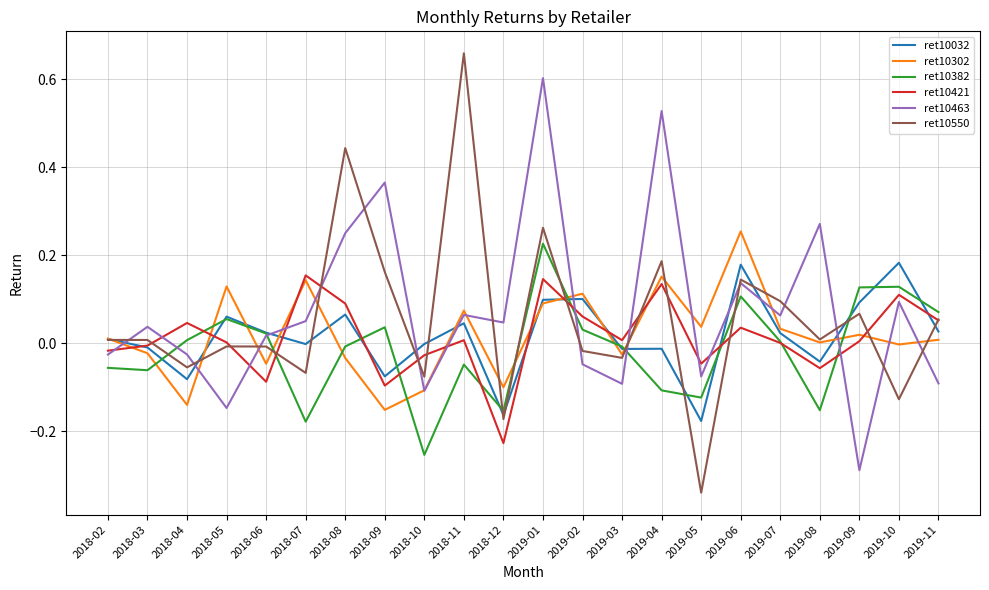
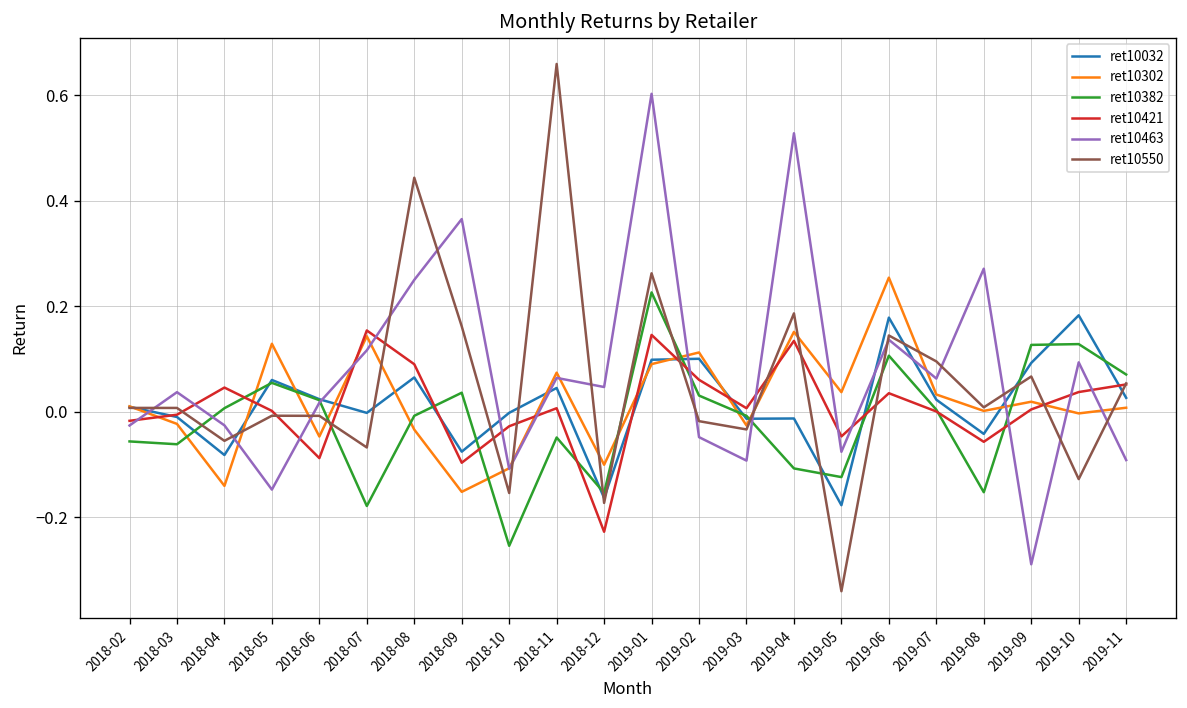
  {
    "ret10032": {
      "2018-04": -0.08,
      "2018-07": 0.00,
      "2018-08": 0.07,
      "2018-09": -0.08,
      "2018-10": 0.00,
      "2018-11": 0.05,
      "2018-12": -0.16,
      "2019-01": 0.10,
      "2019-02": 0.10,
      "2019-04": -0.01,
      "2019-05": -0.18,
      "2019-06": 0.18,
      "2019-07": 0.02,
      "2019-08": -0.04,
      "2019-09": 0.09,
      "2019-10": 0.18,
      "2019-11": 0.03
    },
    "ret10302": {
      "2018-03": -0.02,
      "2018-04": -0.14,
      "2018-05": 0.13,
      "2018-06": -0.05,
      "2018-07": 0.14,
      "2018-08": -0.03,
      "2018-09": -0.15,
      "2018-11": 0.07,
      "2018-12": -0.10,
      "2019-01": 0.09,
      "2019-02": 0.11,
      "2019-03": -0.03,
      "2019-04": 0.15,
      "2019-05": 0.04,
      "2019-06": 0.25,
      "2019-07": 0.03,
      "2019-08": 0.00,
      "2019-09": 0.02,
      "2019-10": 0.00,
      "2019-11": 0.01
    },
    "ret10382": {
      "2018-02": -0.06,
      "2018-03": -0.06,
      "2018-04": 0.01,
      "2018-07": -0.18,
      "2018-08": -0.01,
      "2018-09": 0.04,
      "2018-10": -0.25,
      "2018-11": -0.05,
      "2018-12": -0.15,
      "2019-01": 0.23,
      "2019-02": 0.03,
      "2019-04": -0.11,
      "2019-05": -0.12,
      "2019-06": 0.11,
      "2019-08": -0.15,
      "2019-09": 0.13,
      "2019-10": 0.13,
      "2019-11": 0.07
    },
    "ret10421": {
      "2018-02": -0.02,
      "2018-04": 0.05,
      "2018-05": 0.00,
      "2018-06": -0.09,
      "2018-07": 0.15,
      "2018-08": 0.09,
      "2018-09": -0.10,
      "2018-10": -0.03,
      "2018-11": 0.01,
      "2018-12": -0.23,
      "2019-01": 0.15,
      "2019-02": 0.06,
      "2019-03": 0.01,
      "2019-04": 0.13,
      "2019-05": -0.05,
      "2019-06": 0.04,
      "2019-08": -0.06,
      "2019-09": 0.00,
-     "2019-10": 0.11
+     "2019-10": 0.04
    },
    "ret10463": {
      "2018-02": -0.03,
      "2018-03": 0.04,
      "2018-04": -0.03,
      "2018-05": -0.15,
-     "2018-07": 0.05,
+     "2018-07": 0.12,
      "2018-08": 0.25,
      "2018-09": 0.37,
      "2018-11": 0.06,
      "2018-12": 0.05,
      "2019-01": 0.60,
      "2019-02": -0.05,
      "2019-03": -0.09,
      "2019-04": 0.53,
      "2019-05": -0.08,
      "2019-06": 0.14,
      "2019-07": 0.06,
      "2019-08": 0.27,
      "2019-09": -0.29,
      "2019-10": 0.09,
      "2019-11": -0.09
    },
    "ret10550": {
      "2018-03": 0.01,
      "2018-04": -0.05,
      "2018-05": -0.01,
      "2018-06": -0.01,
      "2018-07": -0.07,
      "2018-08": 0.44,
      "2018-09": 0.16,
-     "2018-10": -0.08,
+     "2018-10": -0.15,
      "2018-11": 0.66,
      "2018-12": -0.17,
      "2019-01": 0.26,
      "2019-02": -0.02,
      "2019-03": -0.03,
      "2019-04": 0.19,
      "2019-05": -0.34,
      "2019-06": 0.14,
      "2019-07": 0.10,
      "2019-08": 0.01,
      "2019-09": 0.07,
      "2019-10": -0.13
    }
  }
